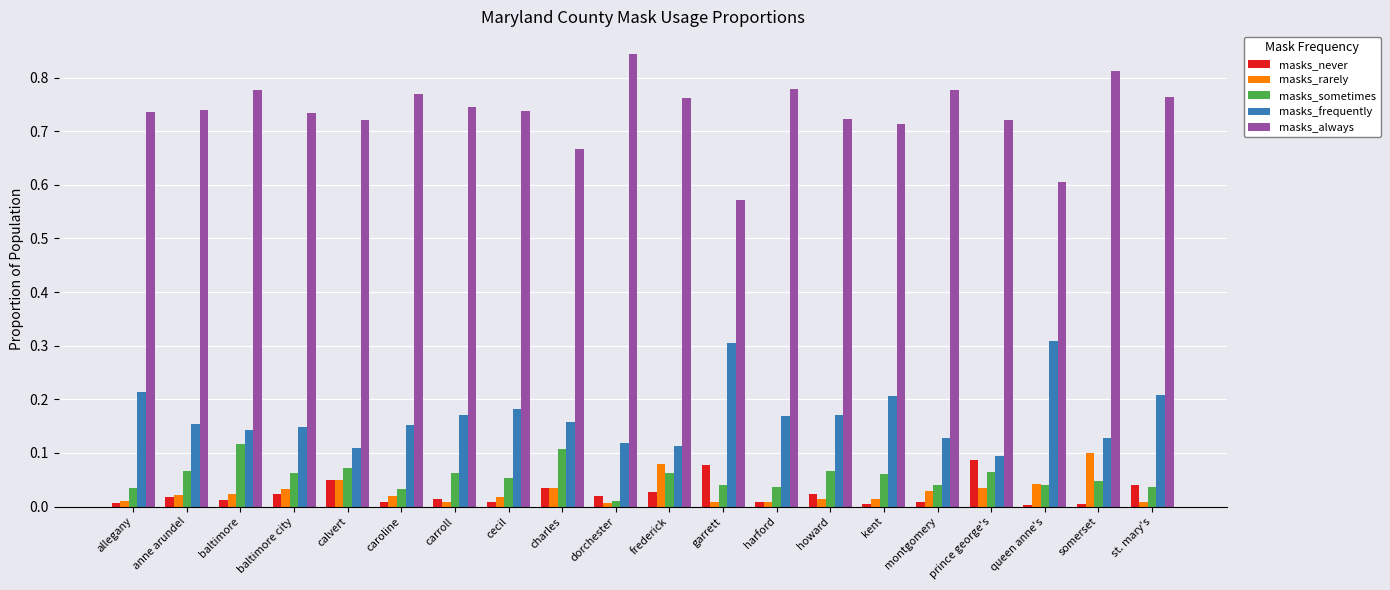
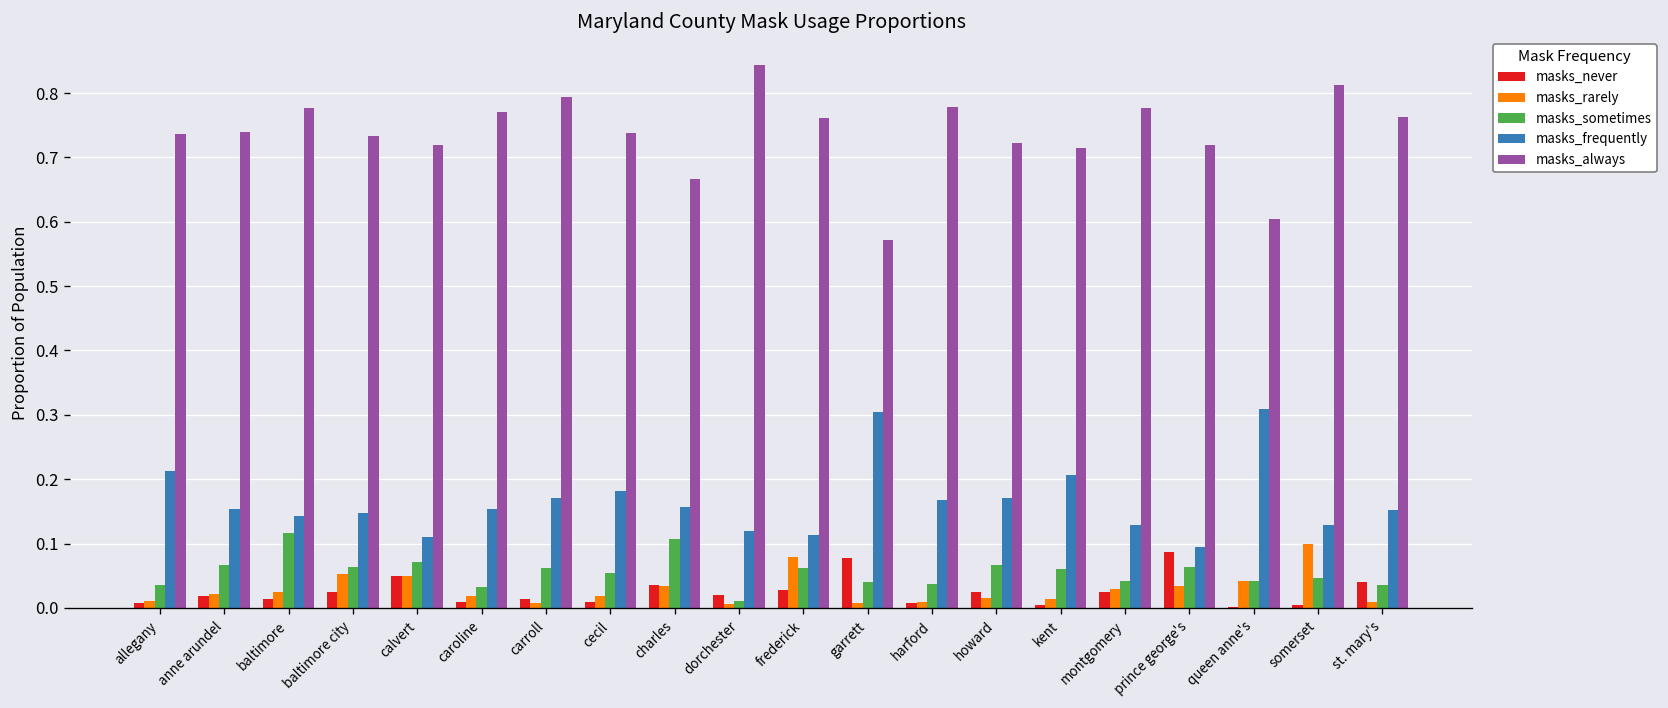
  {
    "masks_never": {
      "allegany": 0.01,
      "anne arundel": 0.02,
      "baltimore": 0.01,
      "baltimore city": 0.02,
      "calvert": 0.05,
      "caroline": 0.01,
      "carroll": 0.01,
      "cecil": 0.01,
      "charles": 0.04,
      "dorchester": 0.02,
      "frederick": 0.03,
      "garrett": 0.08,
      "harford": 0.01,
      "howard": 0.02,
      "kent": 0.01,
-     "montgomery": 0.01,
+     "montgomery": 0.03,
      "prince george's": 0.09,
      "st. mary's": 0.04
    },
    "masks_rarely": {
      "allegany": 0.01,
      "anne arundel": 0.02,
      "baltimore": 0.02,
-     "baltimore city": 0.03,
+     "baltimore city": 0.05,
      "calvert": 0.05,
      "caroline": 0.02,
      "carroll": 0.01,
      "cecil": 0.02,
      "charles": 0.03,
      "dorchester": 0.01,
      "frederick": 0.08,
      "garrett": 0.01,
      "harford": 0.01,
      "howard": 0.02,
      "kent": 0.01,
      "montgomery": 0.03,
      "prince george's": 0.03,
      "queen anne's": 0.04,
      "somerset": 0.10,
      "st. mary's": 0.01
    },
    "masks_sometimes": {
      "allegany": 0.04,
      "anne arundel": 0.07,
      "baltimore": 0.12,
      "baltimore city": 0.06,
      "calvert": 0.07,
      "caroline": 0.03,
      "carroll": 0.06,
      "cecil": 0.05,
      "charles": 0.11,
      "dorchester": 0.01,
      "frederick": 0.06,
      "garrett": 0.04,
      "harford": 0.04,
      "howard": 0.07,
      "kent": 0.06,
      "montgomery": 0.04,
      "prince george's": 0.06,
      "queen anne's": 0.04,
      "somerset": 0.05,
      "st. mary's": 0.04
    },
    "masks_frequently": {
      "allegany": 0.21,
      "anne arundel": 0.15,
      "baltimore": 0.14,
      "baltimore city": 0.15,
      "calvert": 0.11,
      "caroline": 0.15,
      "carroll": 0.17,
      "cecil": 0.18,
      "charles": 0.16,
      "dorchester": 0.12,
      "frederick": 0.11,
      "garrett": 0.31,
      "harford": 0.17,
      "howard": 0.17,
      "kent": 0.21,
      "montgomery": 0.13,
      "prince george's": 0.09,
      "queen anne's": 0.31,
      "somerset": 0.13,
-     "st. mary's": 0.21
+     "st. mary's": 0.15
    },
    "masks_always": {
      "allegany": 0.74,
      "anne arundel": 0.74,
      "baltimore": 0.78,
      "baltimore city": 0.73,
      "calvert": 0.72,
      "caroline": 0.77,
-     "carroll": 0.75,
+     "carroll": 0.79,
      "cecil": 0.74,
      "charles": 0.67,
      "dorchester": 0.84,
      "frederick": 0.76,
      "garrett": 0.57,
      "harford": 0.78,
      "howard": 0.72,
      "kent": 0.71,
      "montgomery": 0.78,
      "prince george's": 0.72,
      "queen anne's": 0.61,
      "somerset": 0.81,
      "st. mary's": 0.76
    }
  }
